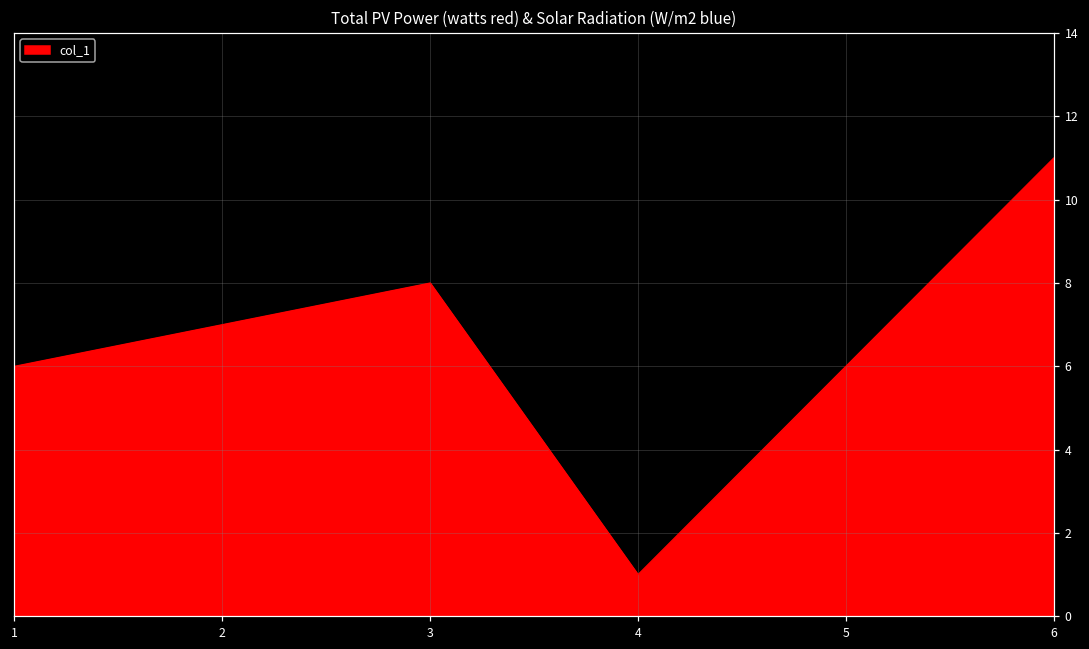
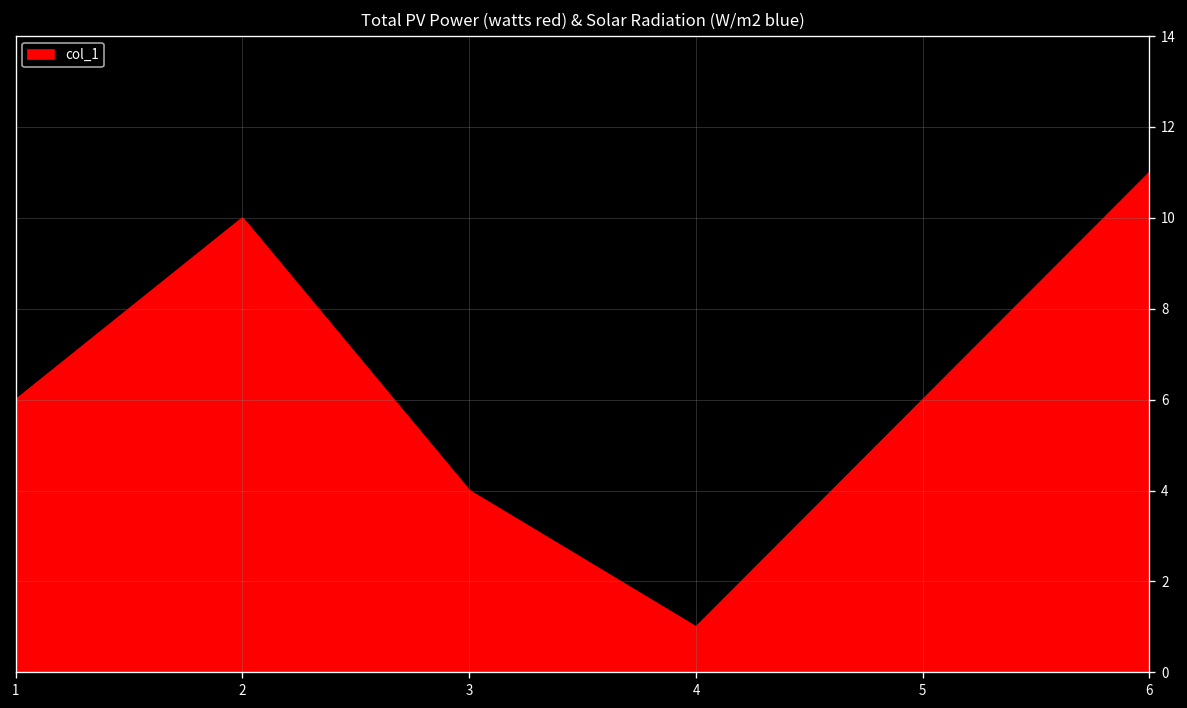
  {
    "1": 6,
-   "2": 7,
-   "3": 8,
+   "2": 10,
+   "3": 4,
    "4": 1,
    "5": 6,
    "6": 11
  }
